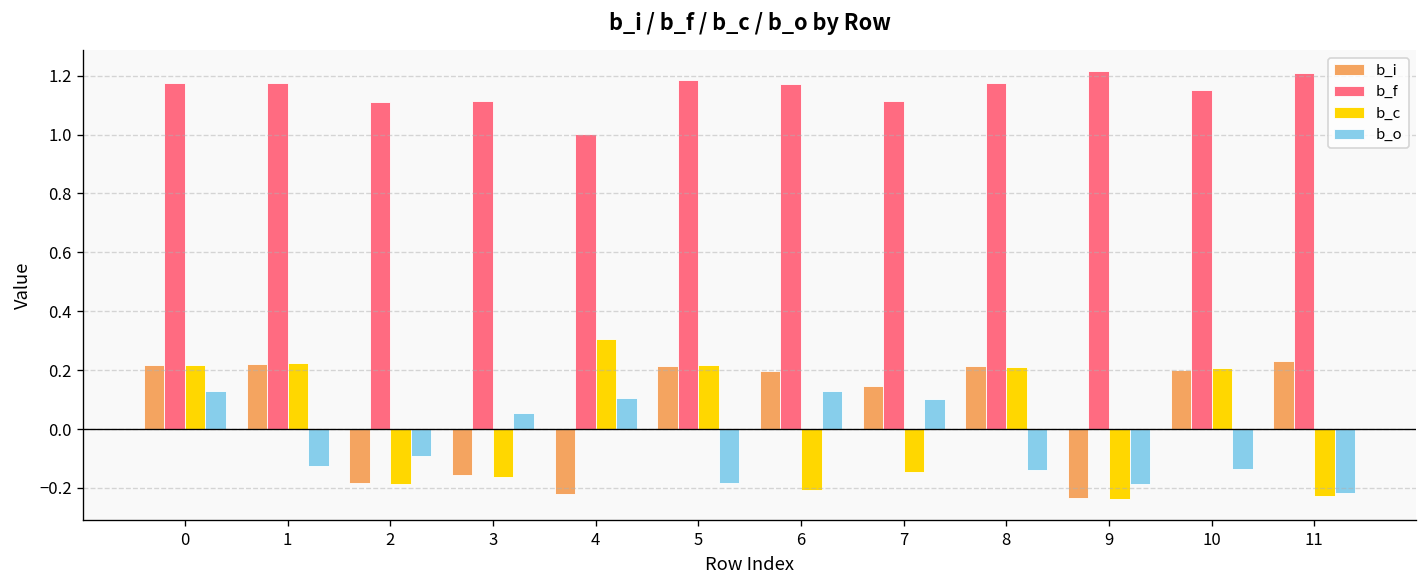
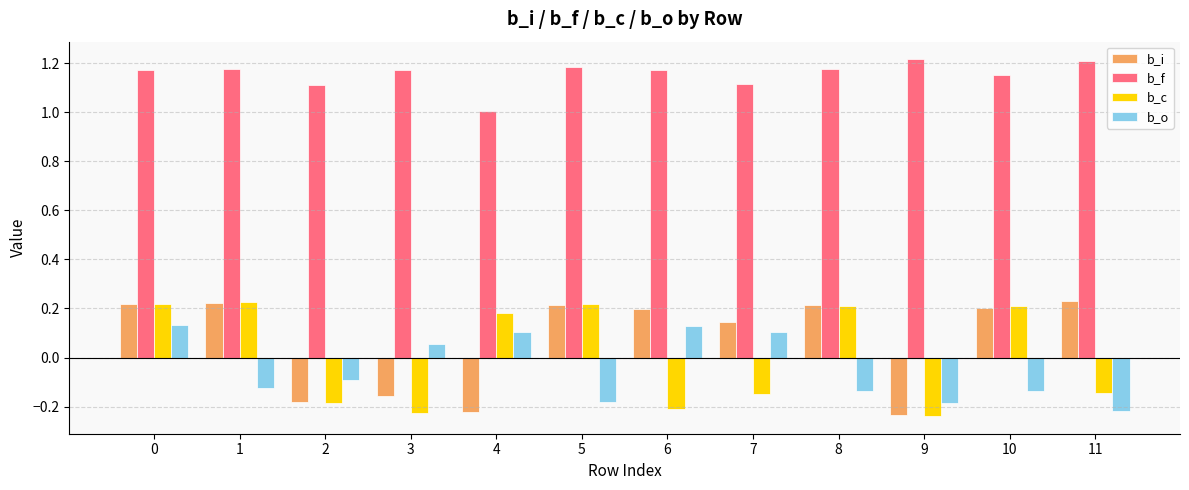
  {
    "b_i": {
      "0": 0.22,
      "1": 0.22,
      "2": -0.18,
      "3": -0.16,
      "4": -0.22,
      "5": 0.21,
      "6": 0.20,
      "7": 0.14,
      "8": 0.21,
      "9": -0.24,
      "10": 0.20,
      "11": 0.23
    },
    "b_f": {
      "0": 1.17,
      "1": 1.17,
      "2": 1.11,
-     "3": 1.11,
+     "3": 1.17,
      "4": 1.00,
      "5": 1.18,
      "6": 1.17,
      "7": 1.11,
      "8": 1.18,
      "9": 1.21,
      "10": 1.15,
      "11": 1.21
    },
    "b_c": {
      "0": 0.22,
      "1": 0.23,
      "2": -0.19,
-     "3": -0.16,
-     "4": 0.31,
+     "3": -0.23,
+     "4": 0.18,
      "5": 0.22,
      "6": -0.21,
      "7": -0.15,
      "8": 0.21,
      "9": -0.24,
      "10": 0.21,
-     "11": -0.23
+     "11": -0.14
    },
    "b_o": {
      "0": 0.13,
      "1": -0.13,
      "2": -0.09,
      "3": 0.06,
      "4": 0.11,
      "5": -0.18,
      "6": 0.13,
      "7": 0.10,
      "8": -0.14,
      "9": -0.19,
      "10": -0.14,
      "11": -0.22
    }
  }
